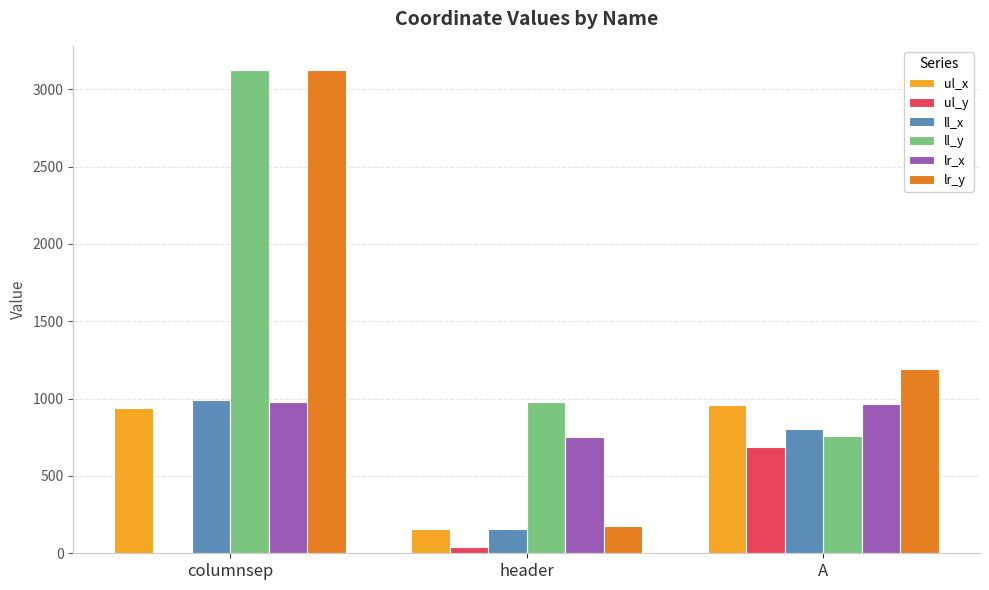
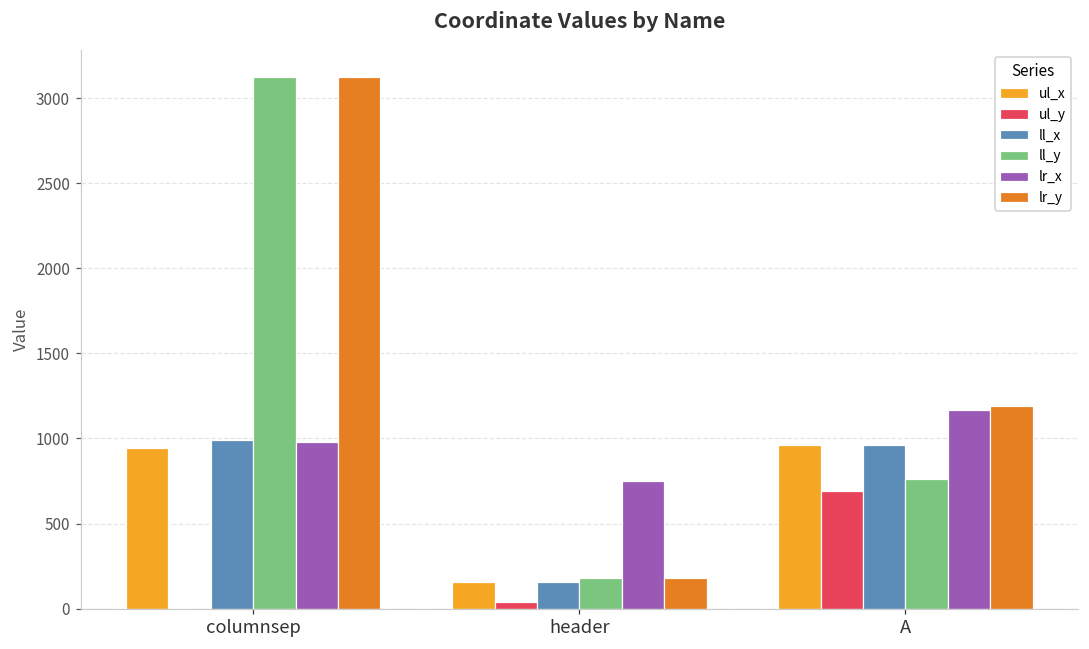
  {
    "ul_y": {
      "columnsep": 0,
      "header": 40,
      "A": 690
    },
    "ll_x": {
      "columnsep": 990,
      "header": 160,
-     "A": 810
+     "A": 960
    },
    "ll_y": {
      "columnsep": 3130,
-     "header": 980,
+     "header": 180,
      "A": 760
    },
    "lr_x": {
      "columnsep": 980,
      "header": 750,
-     "A": 960
+     "A": 1170
    }
  }
